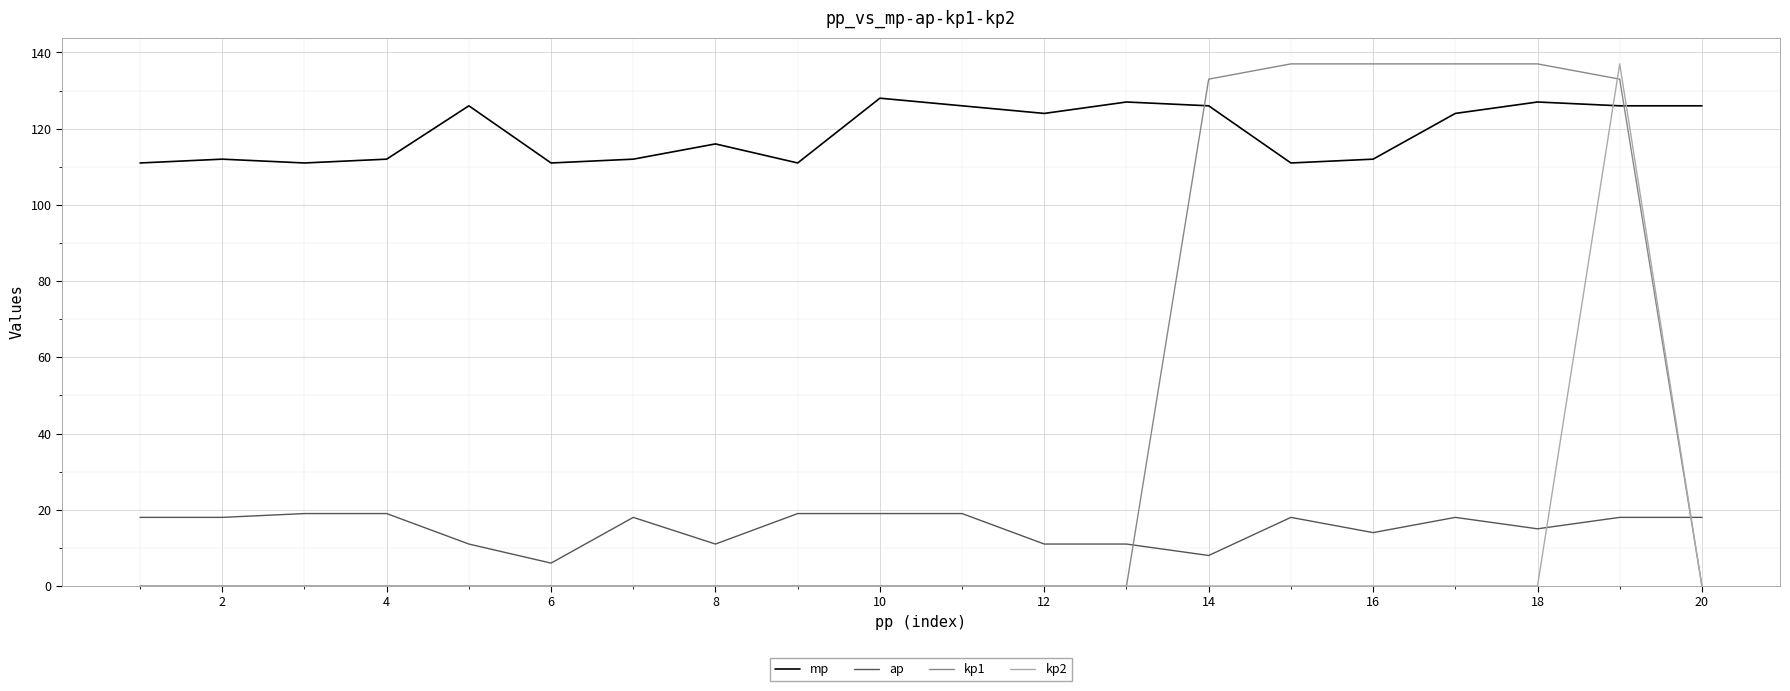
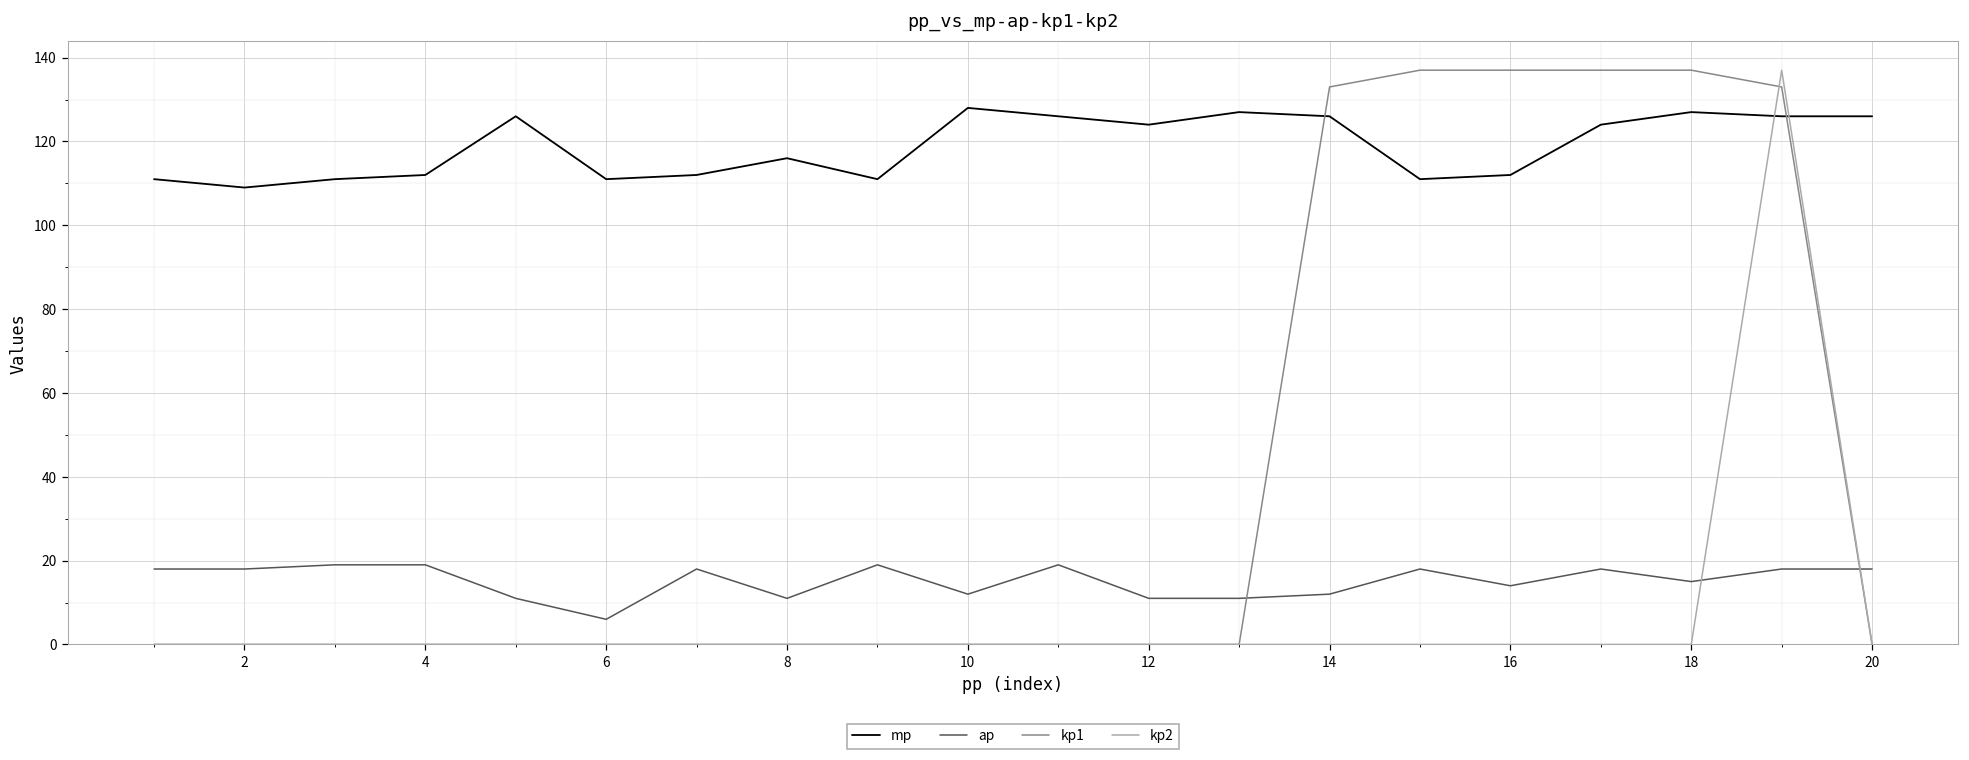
  {
    "mp": {
-     "2": 112,
+     "2": 109,
      "4": 112,
      "6": 111,
      "8": 116,
      "10": 128,
      "12": 124,
      "14": 126,
      "16": 112,
      "18": 127,
      "20": 126
    },
    "ap": {
      "2": 18,
      "4": 19,
      "6": 6,
      "8": 11,
-     "10": 19,
+     "10": 12,
      "12": 11,
-     "14": 8,
+     "14": 12,
      "16": 14,
      "18": 15,
      "20": 18
    }
  }
